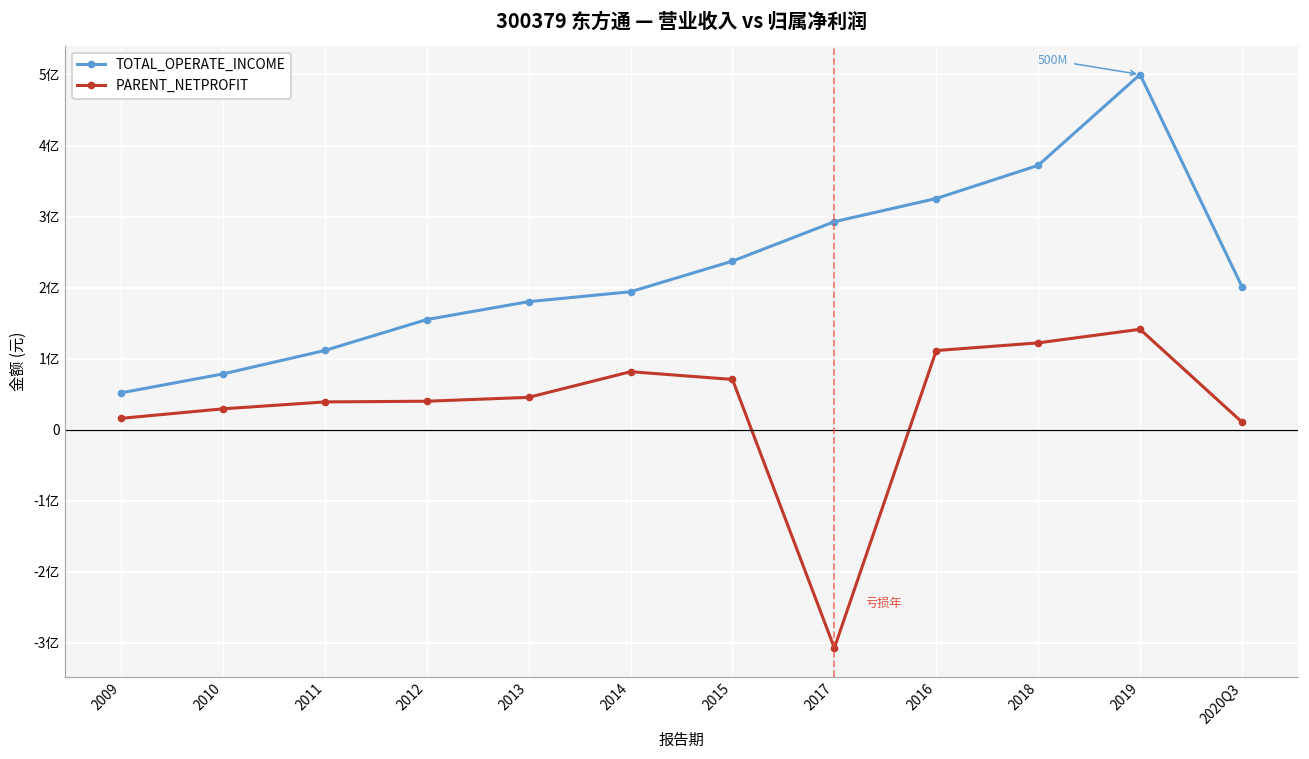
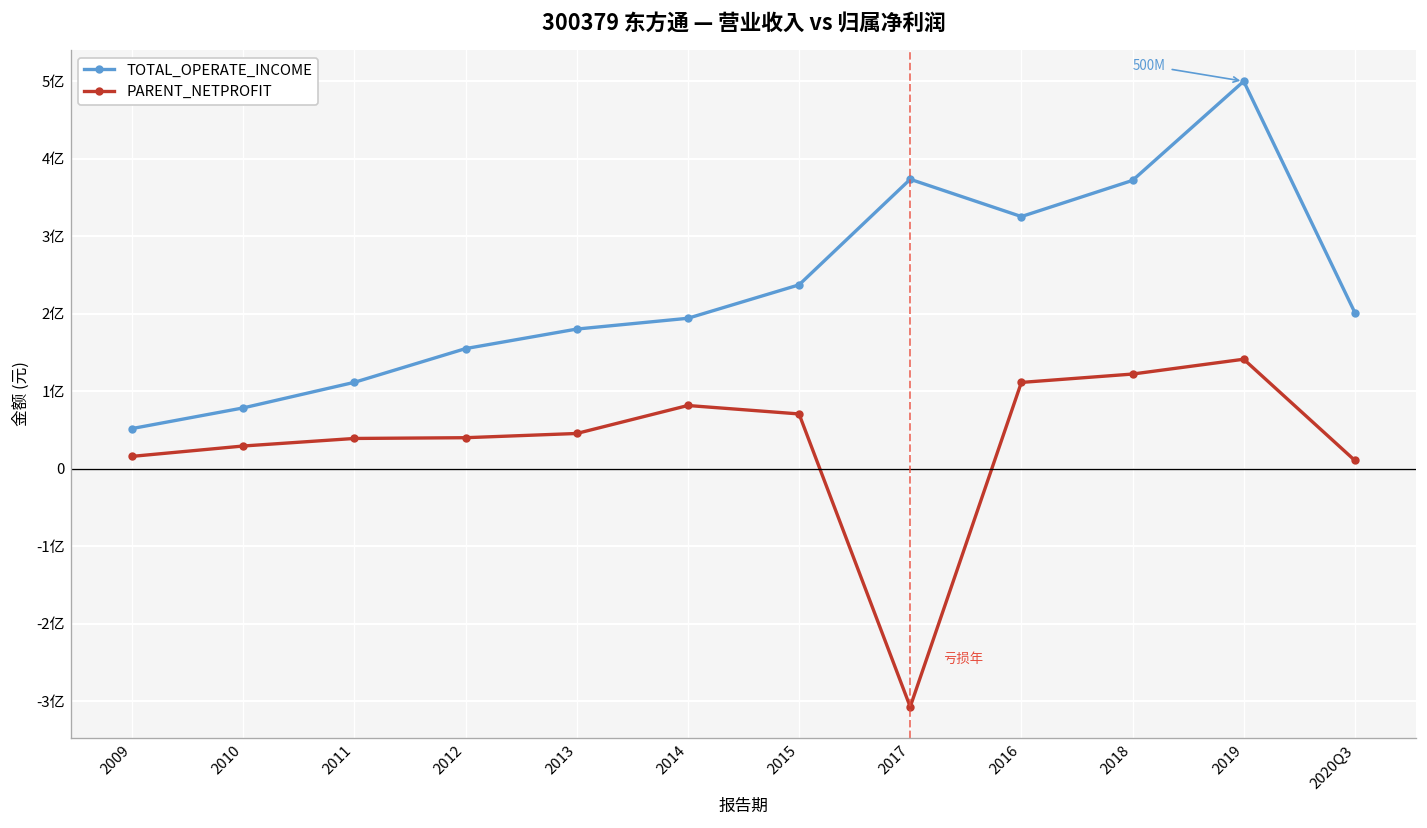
  {
    "TOTAL_OPERATE_INCOME": {
      "2009": "0.5亿",
      "2010": "0.8亿",
      "2011": "1.1亿",
      "2012": "1.5亿",
      "2013": "1.8亿",
      "2014": "1.9亿",
      "2015": "2.4亿",
-     "2017": "2.9亿",
+     "2017": "3.7亿",
      "2016": "3.3亿",
      "2018": "3.7亿",
      "2020Q3": "2.0亿"
    },
    "PARENT_NETPROFIT": {
      "2009": "0.2亿",
      "2010": "0.3亿",
      "2011": "0.4亿",
      "2012": "0.4亿",
      "2013": "0.5亿",
      "2014": "0.8亿",
      "2015": "0.7亿",
      "2017": "-3.1亿",
      "2016": "1.1亿",
      "2018": "1.2亿",
      "2019": "1.4亿",
      "2020Q3": "0.1亿"
    }
  }
